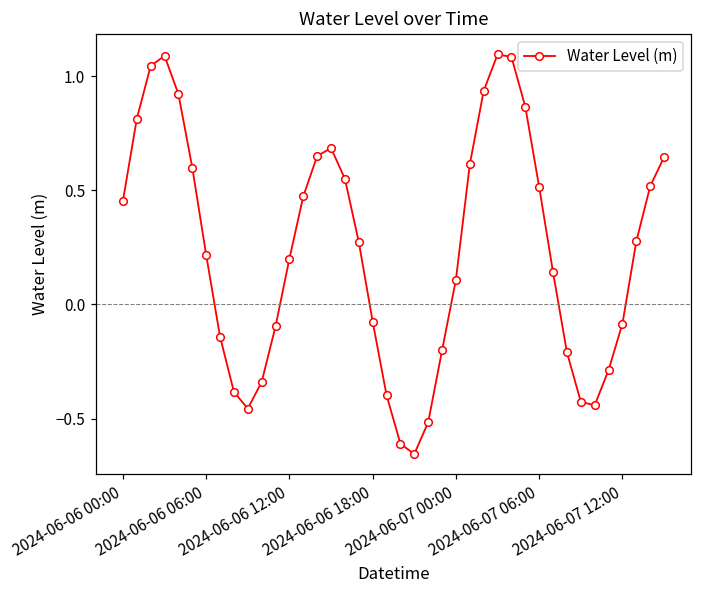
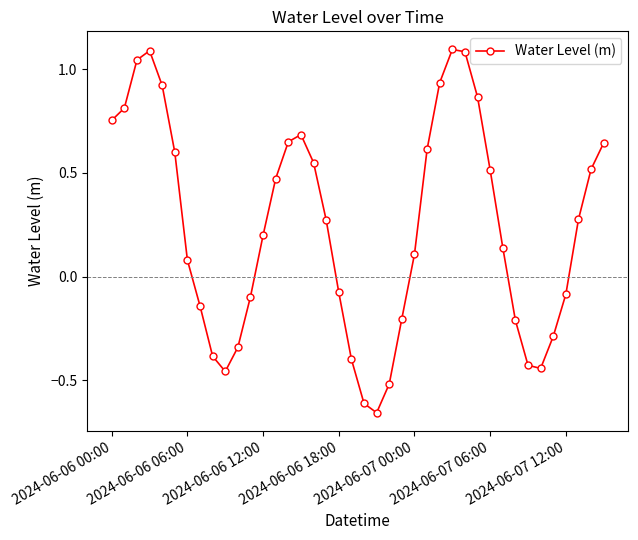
  {
-   "2024-06-06 00:00": 0.45,
-   "2024-06-06 06:00": 0.22,
+   "2024-06-06 00:00": 0.75,
+   "2024-06-06 06:00": 0.08,
    "2024-06-06 12:00": 0.20,
    "2024-06-06 18:00": -0.08,
    "2024-06-07 00:00": 0.11,
    "2024-06-07 06:00": 0.51,
    "2024-06-07 12:00": -0.08
  }
